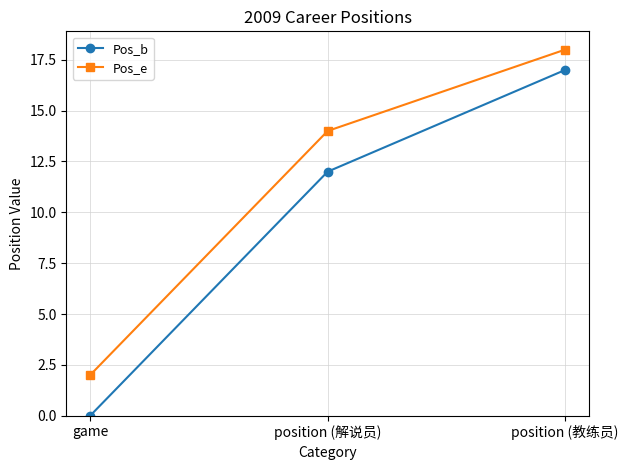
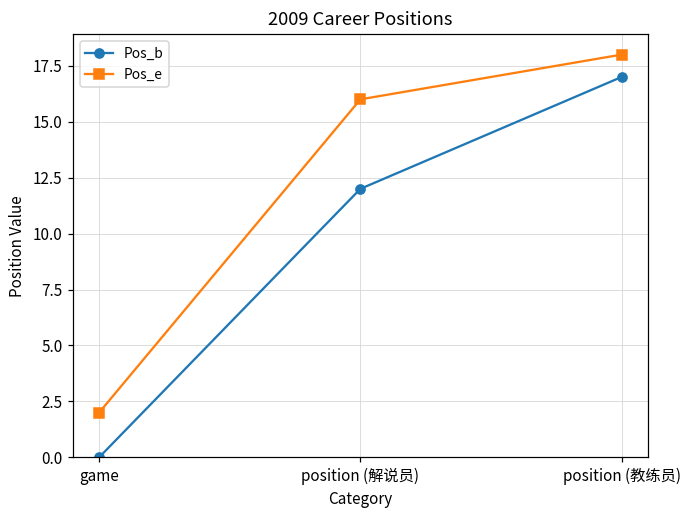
  {
    "Pos_b": {
      "game": 0,
      "position (解说员)": 12,
      "position (教练员)": 17
    },
    "Pos_e": {
      "game": 2,
-     "position (解说员)": 14,
+     "position (解说员)": 16,
      "position (教练员)": 18
    }
  }
